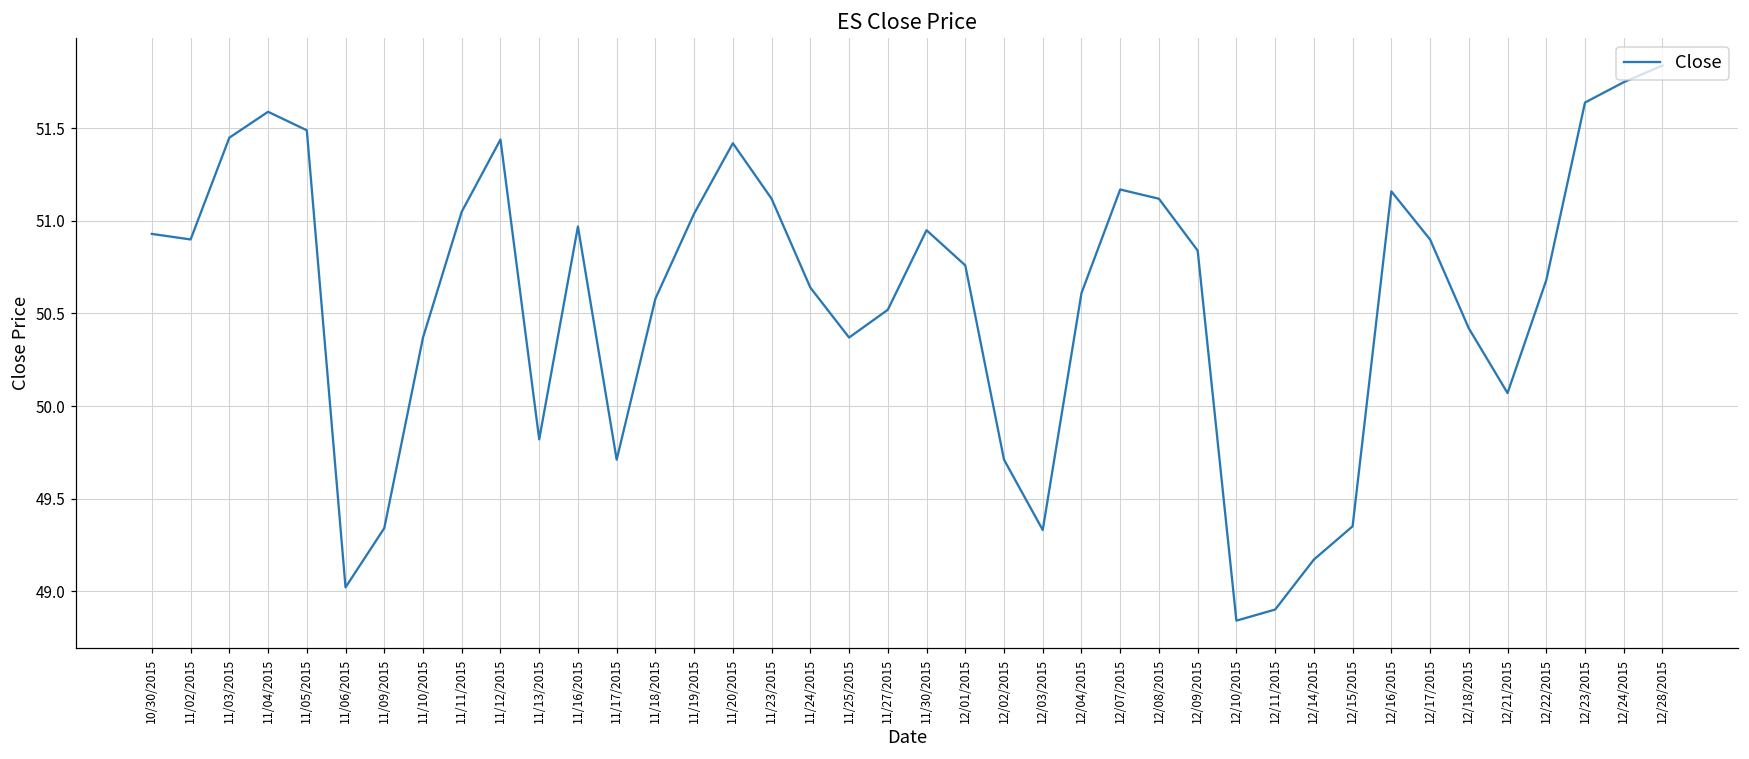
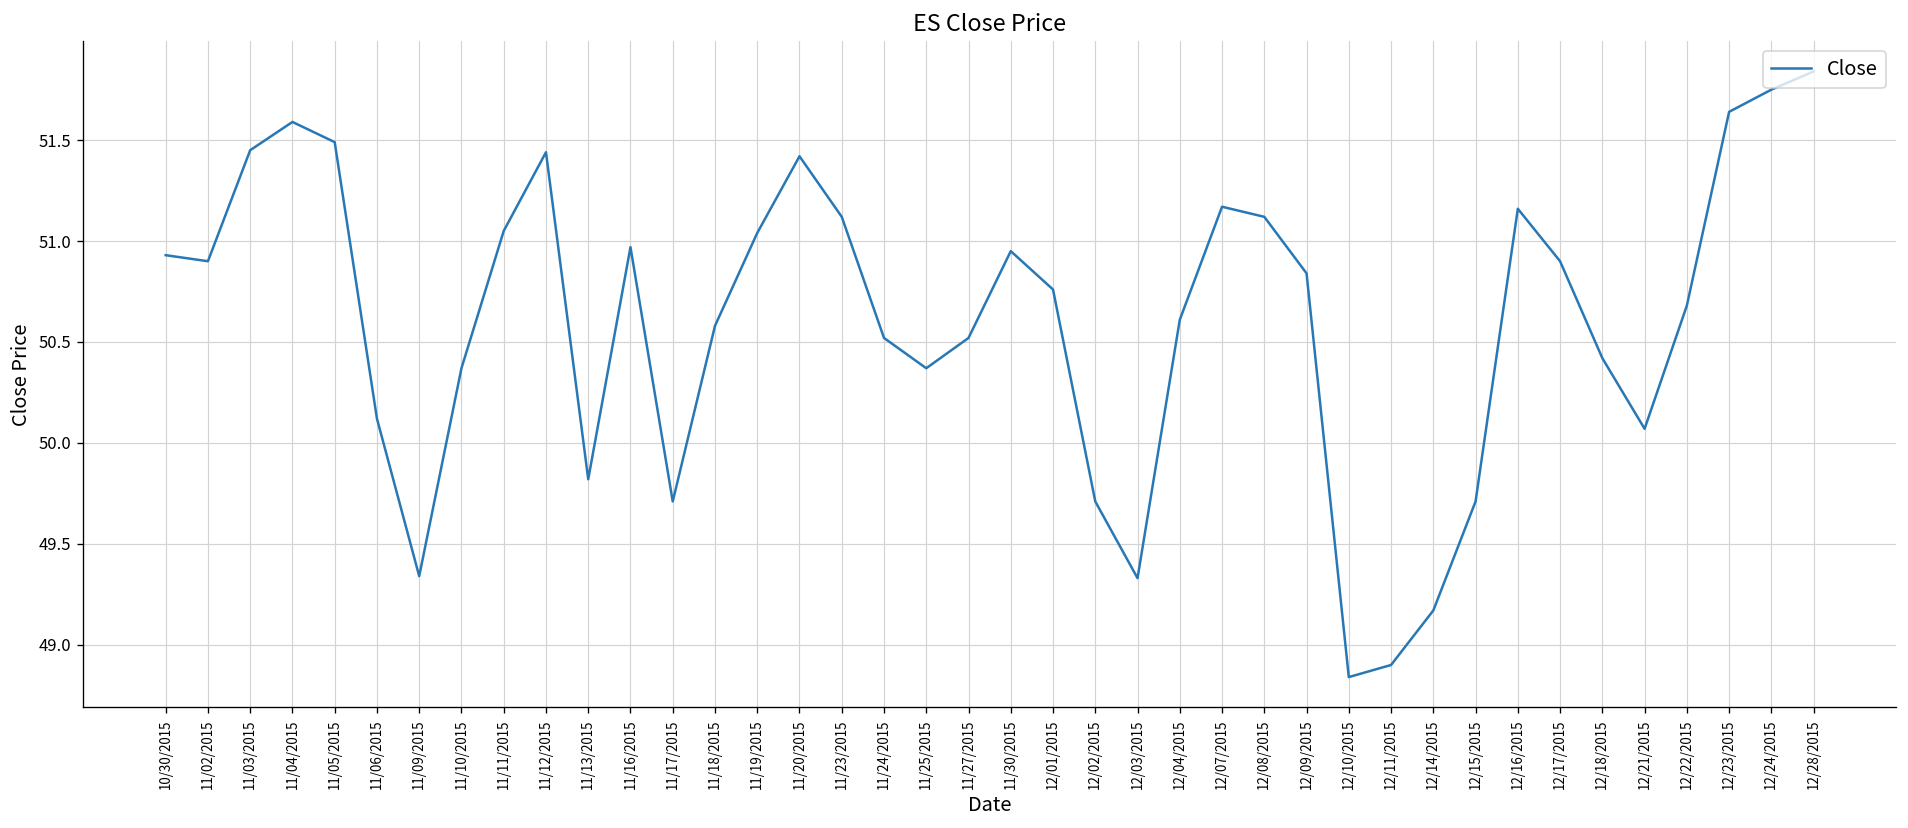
  {
    "10/30/2015": 50.93,
    "11/02/2015": 50.90,
    "11/03/2015": 51.45,
    "11/04/2015": 51.59,
    "11/05/2015": 51.49,
-   "11/06/2015": 49.02,
+   "11/06/2015": 50.12,
    "11/09/2015": 49.34,
    "11/10/2015": 50.37,
    "11/11/2015": 51.05,
    "11/12/2015": 51.44,
    "11/13/2015": 49.82,
    "11/16/2015": 50.97,
    "11/17/2015": 49.71,
    "11/18/2015": 50.58,
    "11/19/2015": 51.04,
    "11/20/2015": 51.42,
    "11/23/2015": 51.12,
-   "11/24/2015": 50.64,
+   "11/24/2015": 50.52,
    "11/25/2015": 50.37,
    "11/27/2015": 50.52,
    "11/30/2015": 50.95,
    "12/01/2015": 50.76,
    "12/02/2015": 49.71,
    "12/03/2015": 49.33,
    "12/04/2015": 50.61,
    "12/07/2015": 51.17,
    "12/08/2015": 51.12,
    "12/09/2015": 50.84,
    "12/10/2015": 48.84,
    "12/11/2015": 48.90,
    "12/14/2015": 49.17,
-   "12/15/2015": 49.35,
+   "12/15/2015": 49.71,
    "12/16/2015": 51.16,
    "12/17/2015": 50.90,
    "12/18/2015": 50.42,
    "12/21/2015": 50.07,
    "12/22/2015": 50.68,
    "12/23/2015": 51.64,
    "12/24/2015": 51.75
  }
